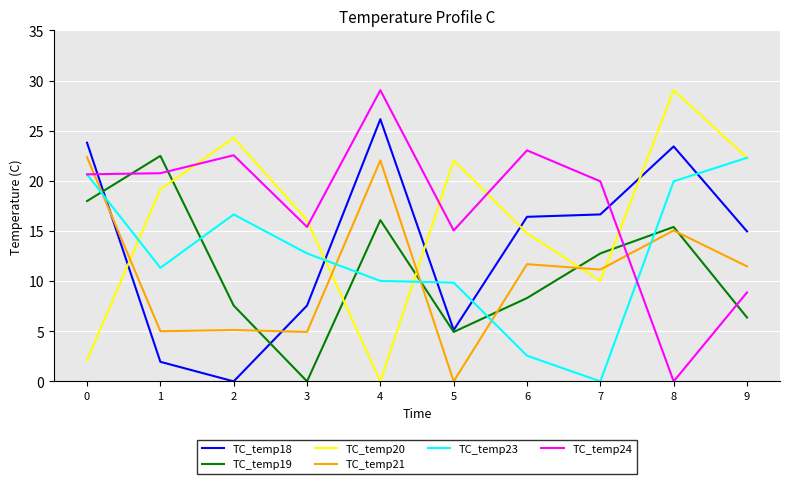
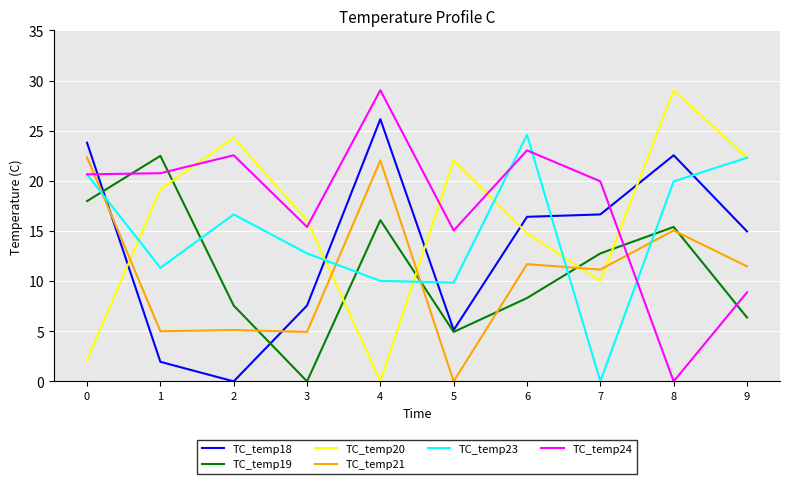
  {
    "TC_temp18": {
      "0": 23.8,
      "1": 2.0,
      "2": 0.0,
      "3": 7.6,
      "4": 26.2,
      "6": 16.4,
      "7": 16.7,
-     "8": 23.4,
+     "8": 22.6,
      "9": 15.0
    },
    "TC_temp19": {
      "0": 18.0,
      "1": 22.5,
      "2": 7.6,
      "3": 0.0,
      "4": 16.1,
      "6": 8.3,
      "7": 12.8,
      "8": 15.4,
      "9": 6.4
    },
    "TC_temp20": {
      "0": 2.1,
      "1": 19.2,
      "2": 24.3,
      "3": 16.1,
      "4": 0.0,
      "5": 22.0,
      "6": 14.8,
      "7": 10.0,
      "8": 29.0
    },
    "TC_temp21": {
      "0": 22.4,
      "1": 5.0,
      "2": 5.1,
      "3": 4.9,
      "4": 22.0,
      "5": 0.0,
      "6": 11.7,
      "7": 11.2,
      "8": 15.1,
      "9": 11.5
    },
    "TC_temp23": {
      "1": 11.3,
      "2": 16.7,
      "3": 12.8,
      "4": 10.0,
      "5": 9.9,
-     "6": 2.6,
+     "6": 24.6,
      "7": 0.0,
      "8": 20.0
    },
    "TC_temp24": {
      "1": 20.8,
      "2": 22.6,
      "3": 15.4,
      "4": 29.0,
      "5": 15.1,
      "6": 23.0,
      "7": 20.0,
      "8": 0.0,
      "9": 8.9
    }
  }
